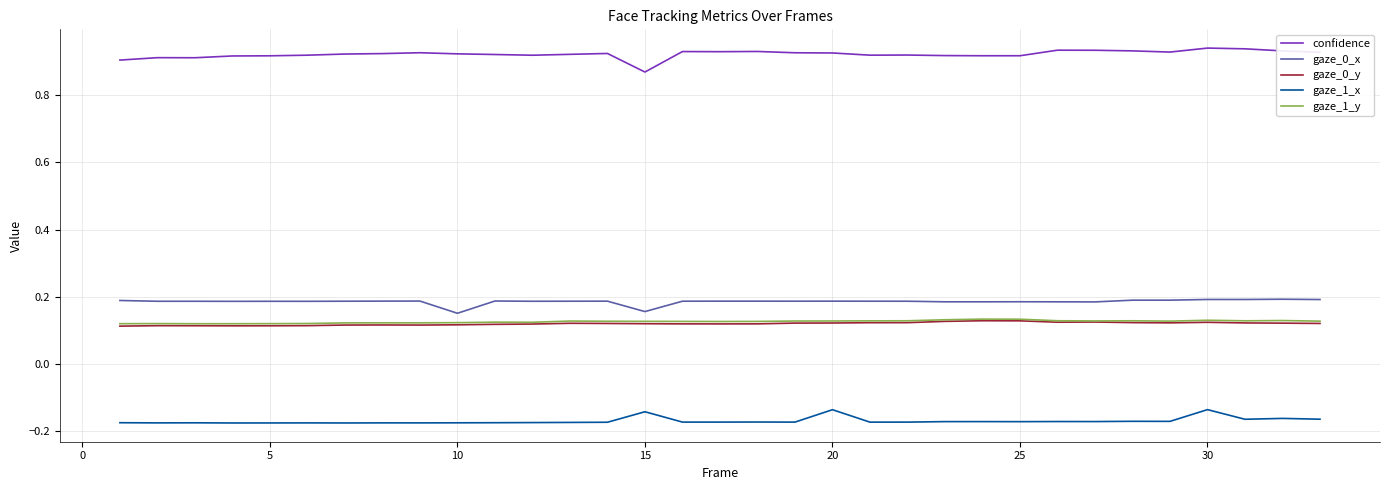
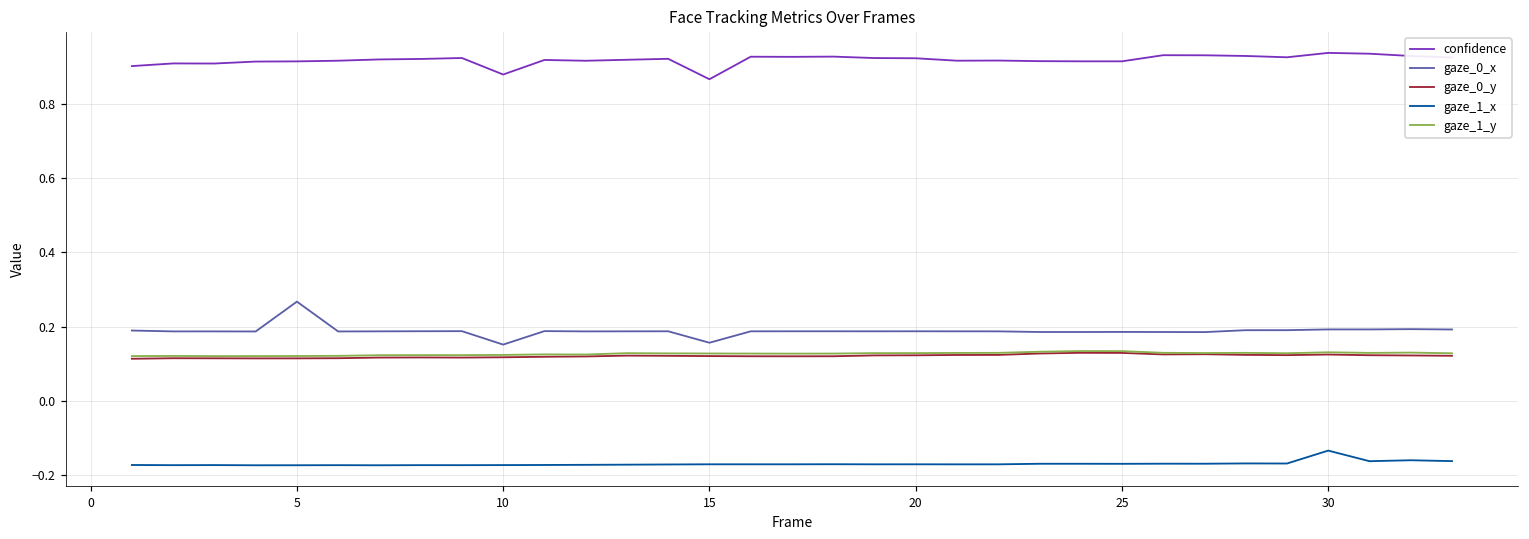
  {
    "confidence": {
      "5": 0.92,
-     "10": 0.92,
+     "10": 0.88,
      "15": 0.87,
      "20": 0.92,
      "25": 0.92,
      "30": 0.94
    },
    "gaze_0_x": {
-     "5": 0.19,
+     "5": 0.27,
      "10": 0.15,
      "15": 0.16,
      "20": 0.19,
      "25": 0.19,
      "30": 0.19
    },
    "gaze_1_x": {
      "5": -0.17,
      "10": -0.17,
-     "15": -0.14,
-     "20": -0.14,
+     "15": -0.17,
+     "20": -0.17,
      "25": -0.17,
      "30": -0.14
    }
  }
